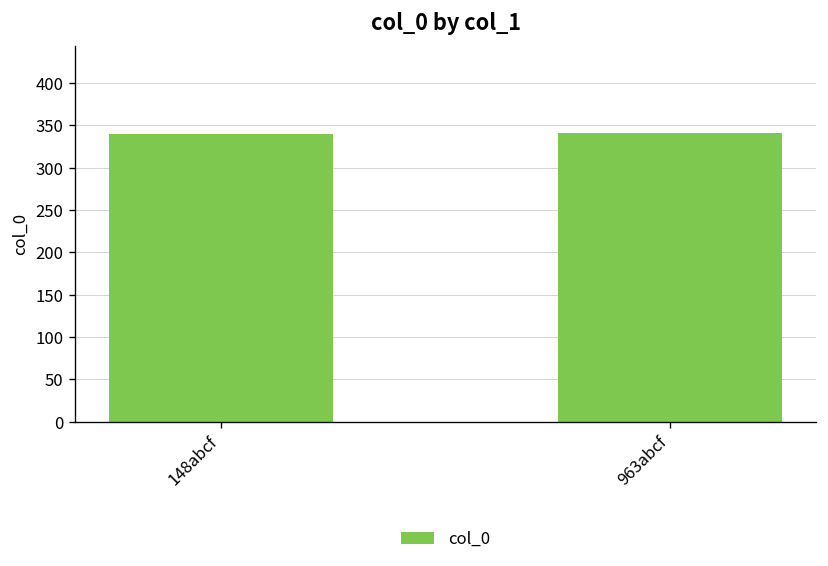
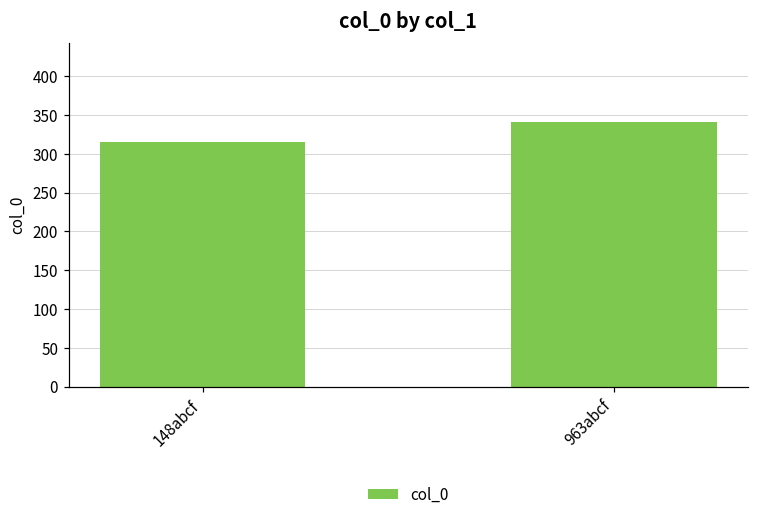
  {
-   "148abcf": 340,
+   "148abcf": 320,
    "963abcf": 340
  }
